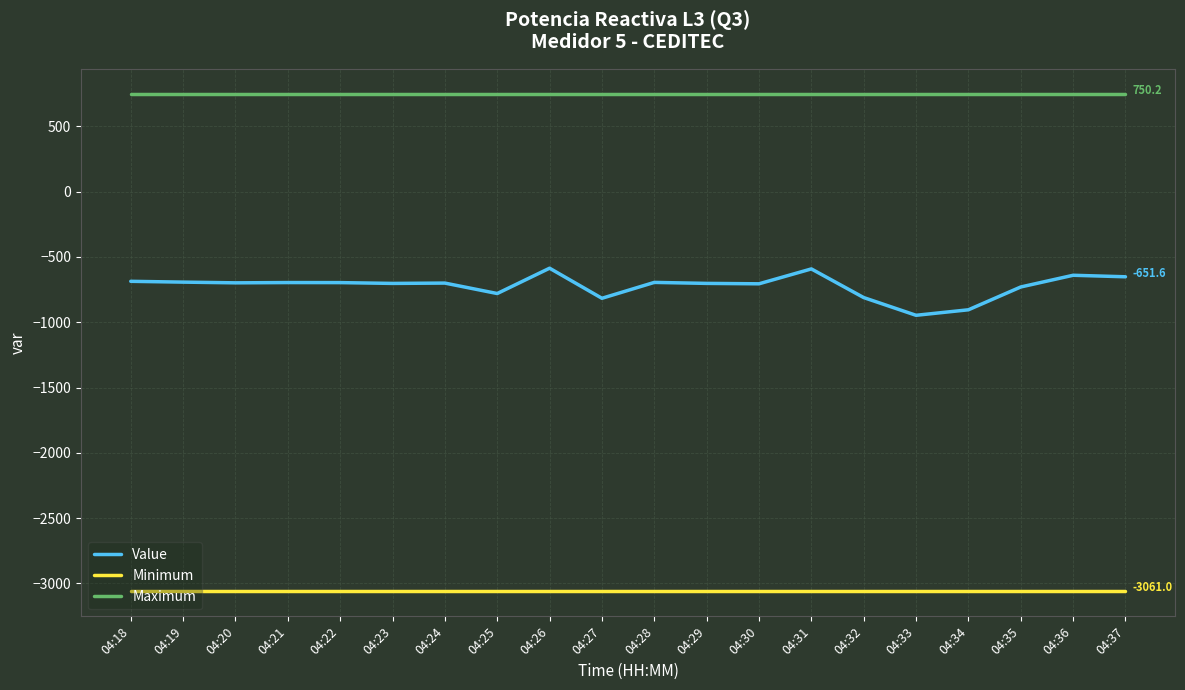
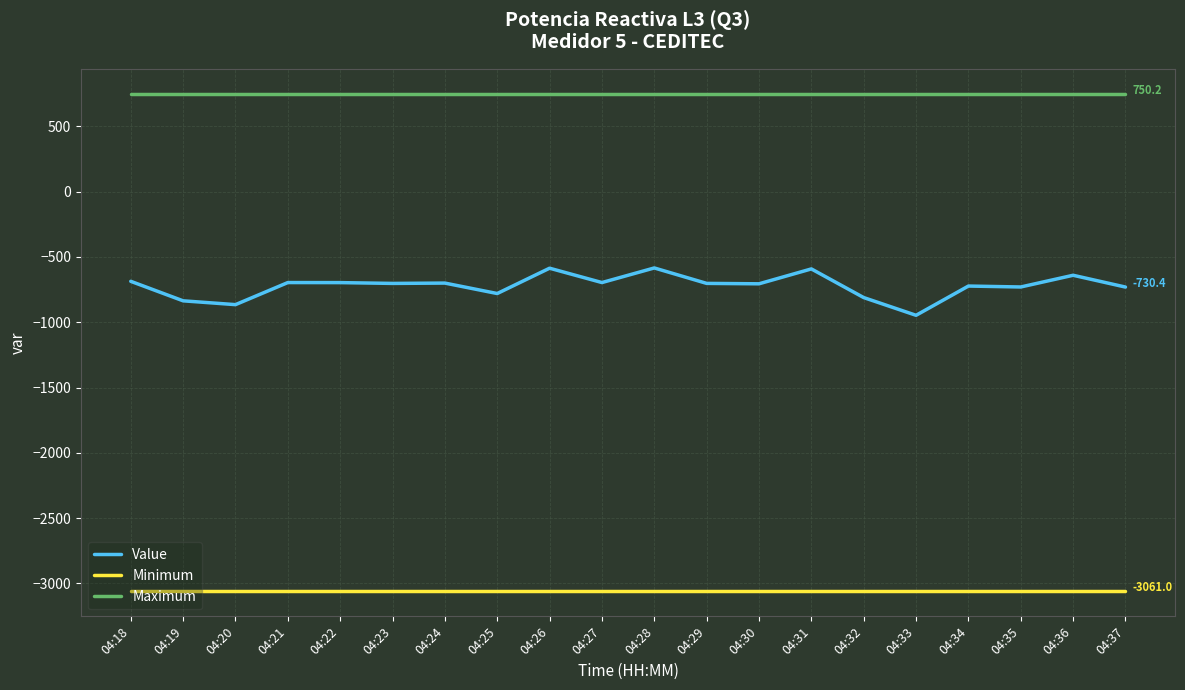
  {
    "Value": {
-     "04:19": -690,
-     "04:20": -700,
-     "04:27": -820,
-     "04:28": -690,
-     "04:34": -900,
-     "04:37": -651.6
+     "04:19": -840,
+     "04:20": -860,
+     "04:27": -700,
+     "04:28": -580,
+     "04:34": -720,
+     "04:37": -730.4
    },
    "Minimum": {
      "04:37": -3061.0
    },
    "Maximum": {
      "04:37": 750.2
    }
  }
